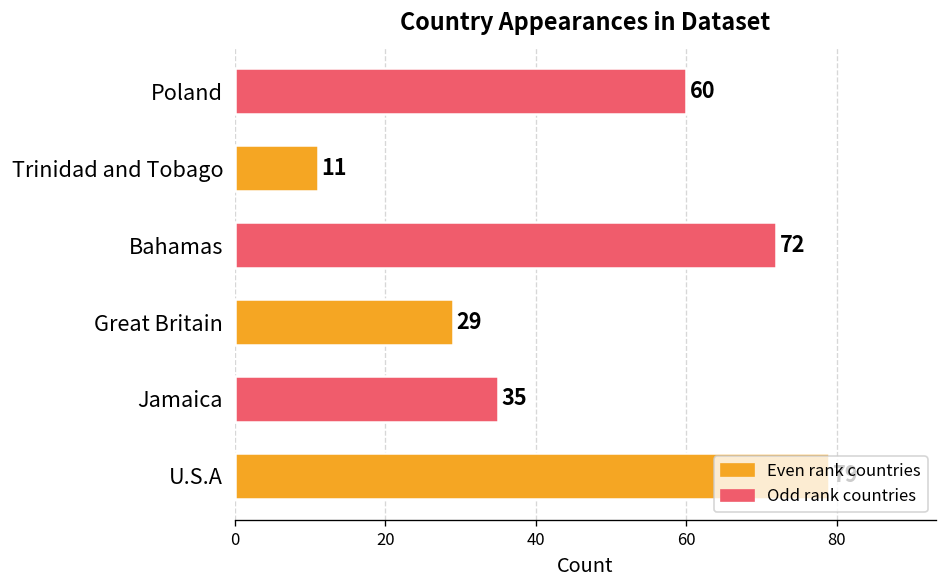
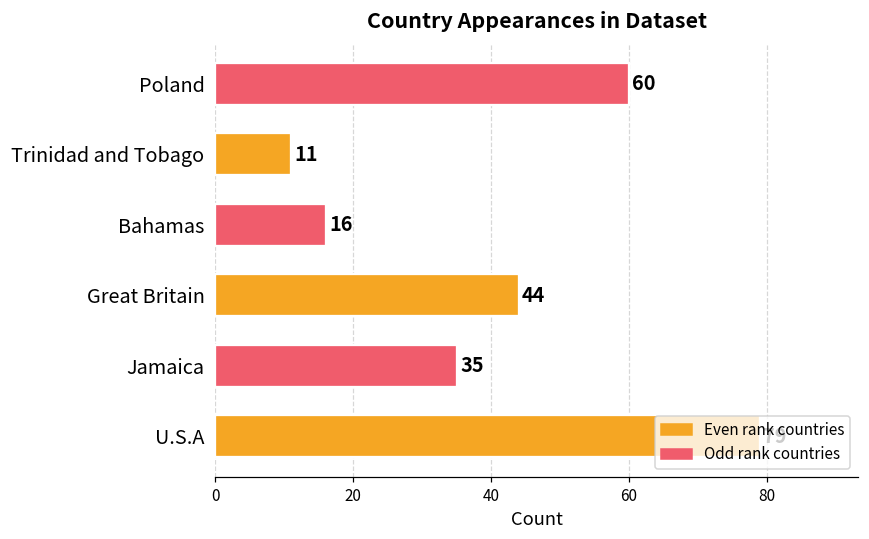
  {
    "Poland": 60,
    "Trinidad and Tobago": 11,
-   "Bahamas": 72,
-   "Great Britain": 29,
+   "Bahamas": 16,
+   "Great Britain": 44,
    "Jamaica": 35
  }
